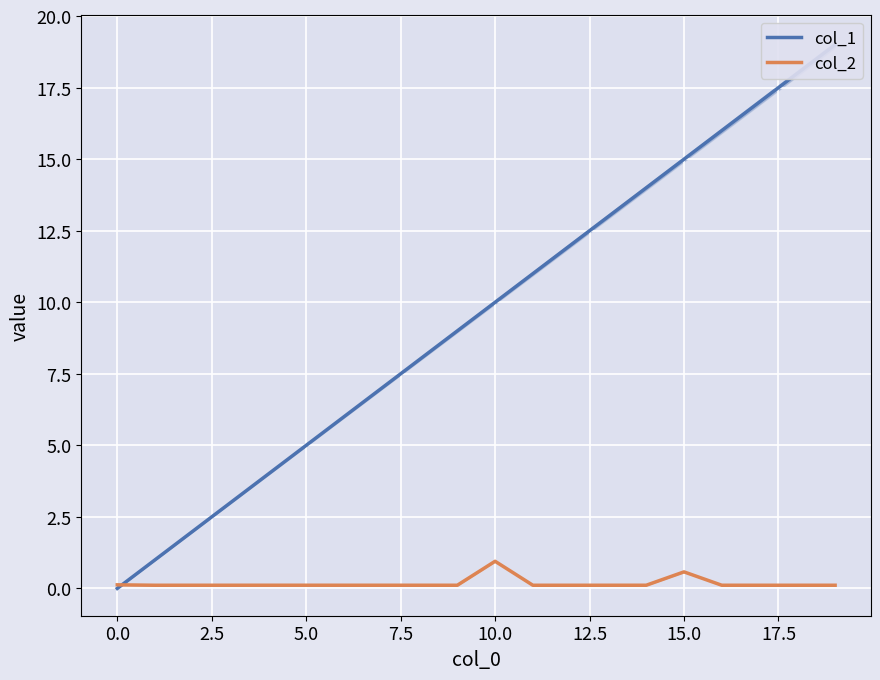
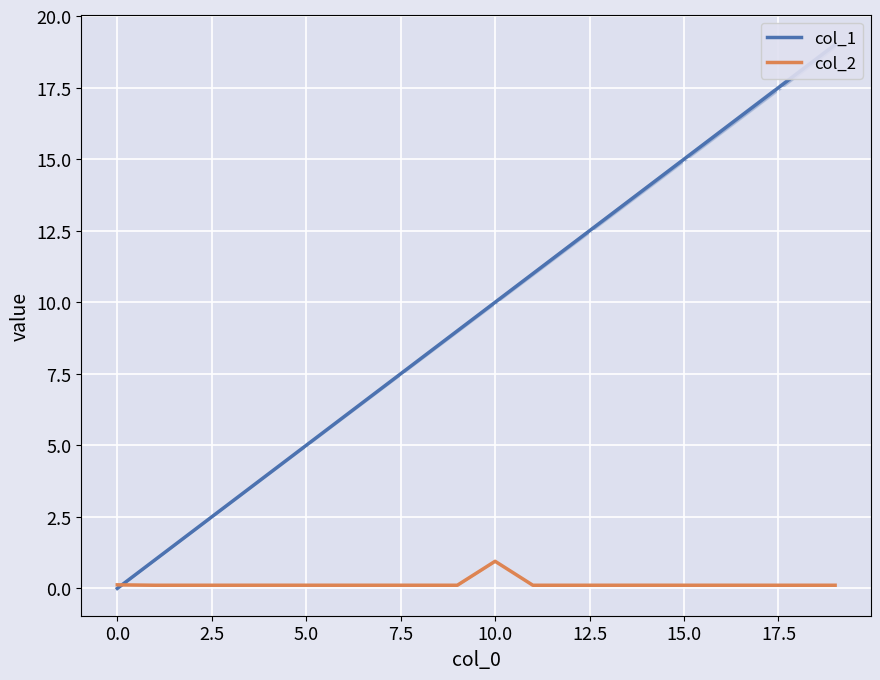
  {
    "col_2": {
      "0.0": 0.1,
      "5.0": 0.1,
      "10.0": 0.9,
-     "15.0": 0.6
+     "15.0": 0.1
    }
  }
